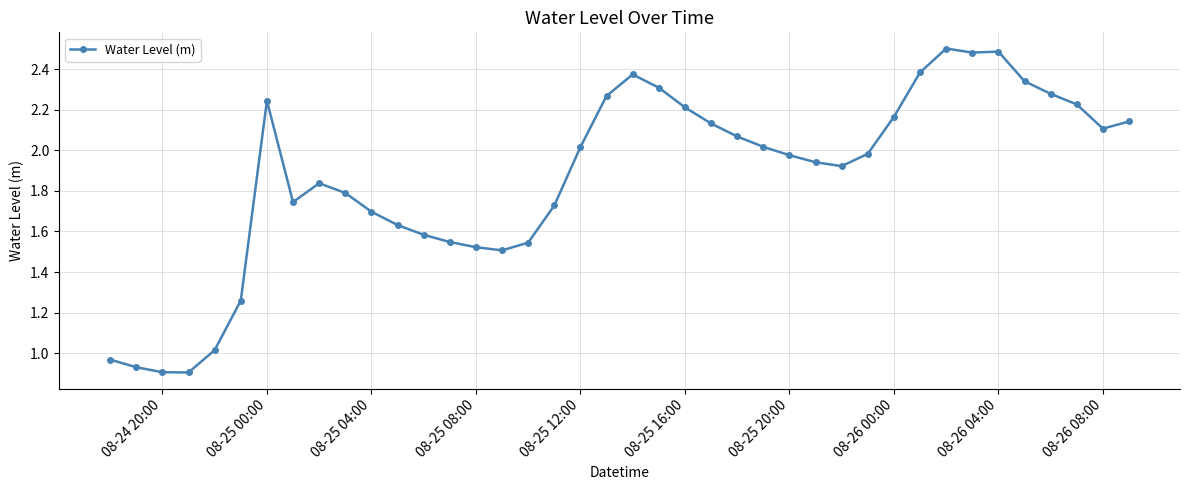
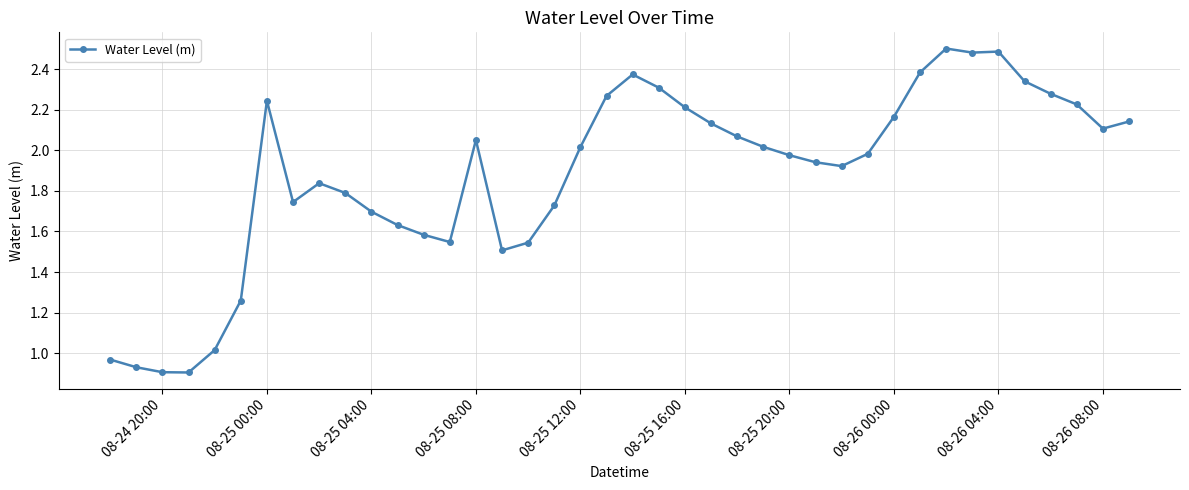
  {
    "08-24 20:00": 0.91,
    "08-25 00:00": 2.24,
    "08-25 04:00": 1.70,
-   "08-25 08:00": 1.52,
+   "08-25 08:00": 2.05,
    "08-25 12:00": 2.02,
    "08-25 16:00": 2.21,
    "08-25 20:00": 1.98,
    "08-26 00:00": 2.16,
    "08-26 04:00": 2.49,
    "08-26 08:00": 2.11
  }
